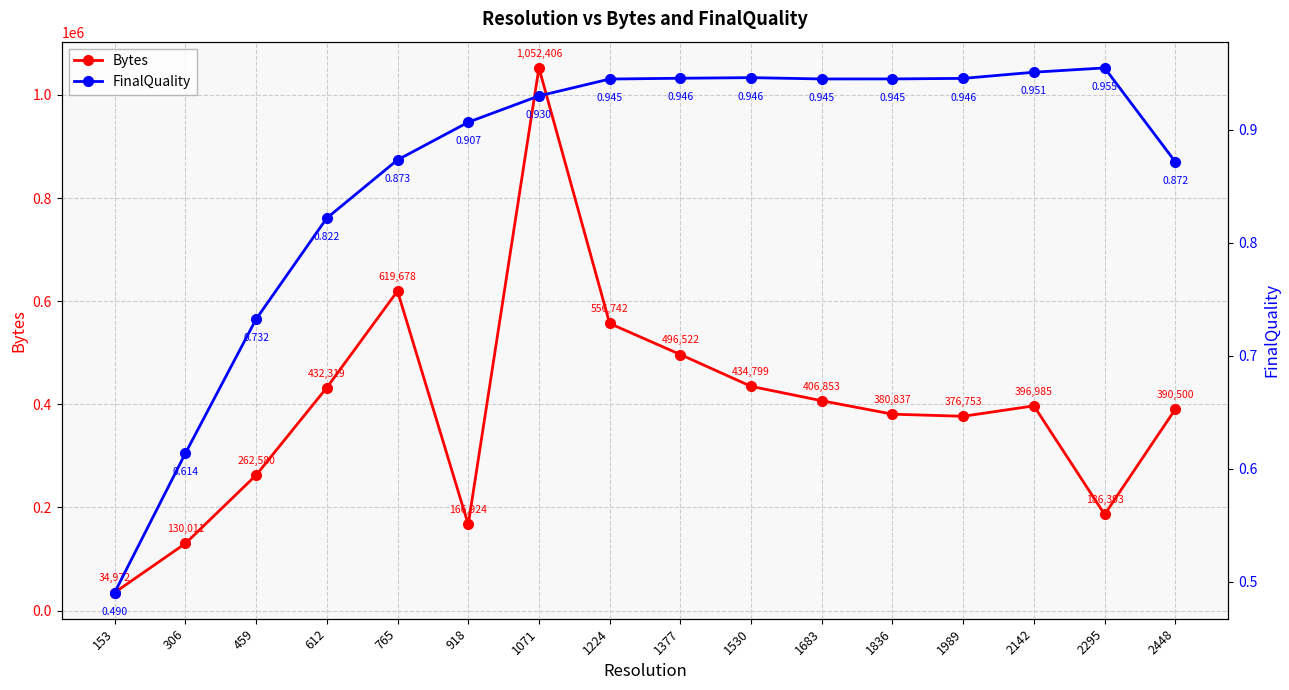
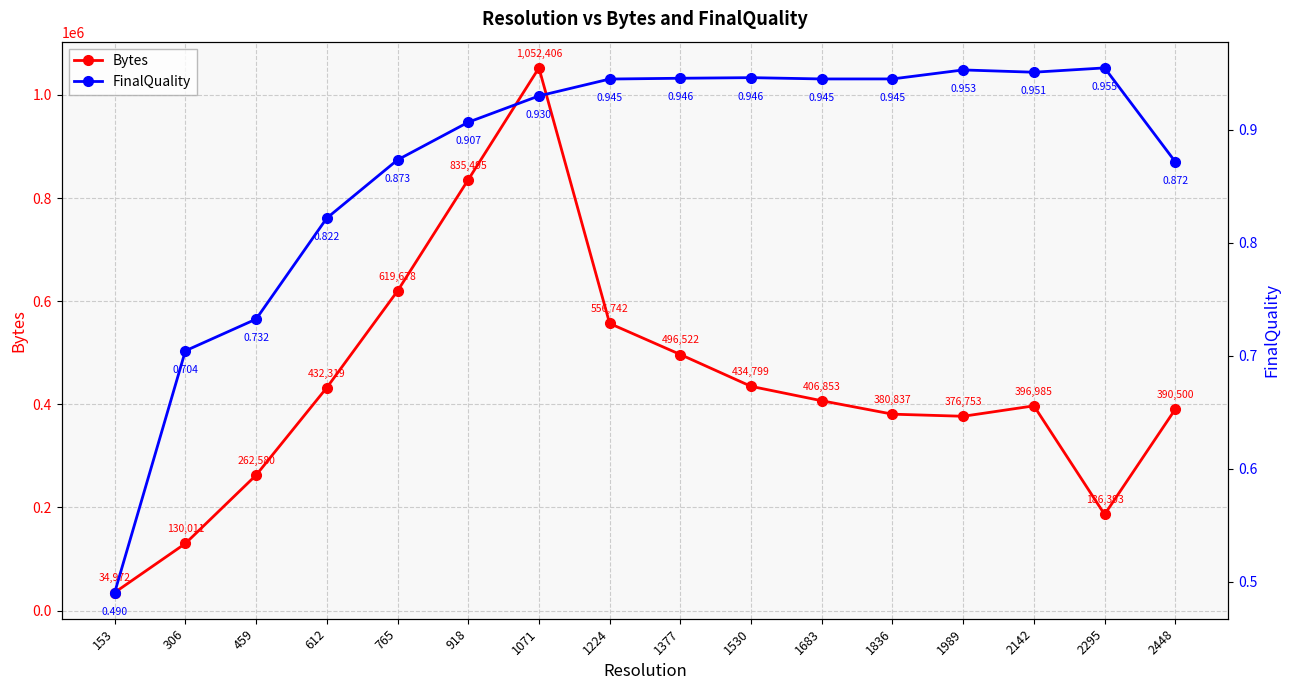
  {
    "Bytes": {
      "153": "34,972",
      "306": "130,011",
      "459": "262,580",
      "612": "432,319",
      "765": "619,678",
-     "918": "166,924",
+     "918": "835,495",
      "1071": "1,052,406",
      "1224": "556,742",
      "1377": "496,522",
      "1530": "434,799",
      "1683": "406,853",
      "1836": "380,837",
      "1989": "376,753",
      "2142": "396,985",
      "2295": "186,393",
      "2448": "390,500"
    },
    "FinalQuality": {
      "153": "0.490",
-     "306": "0.614",
+     "306": "0.704",
      "459": "0.732",
      "612": "0.822",
      "765": "0.873",
      "918": "0.907",
      "1071": "0.930",
      "1224": "0.945",
      "1377": "0.946",
      "1530": "0.946",
      "1683": "0.945",
      "1836": "0.945",
-     "1989": "0.946",
+     "1989": "0.953",
      "2142": "0.951",
      "2295": "0.955",
      "2448": "0.872"
    }
  }
